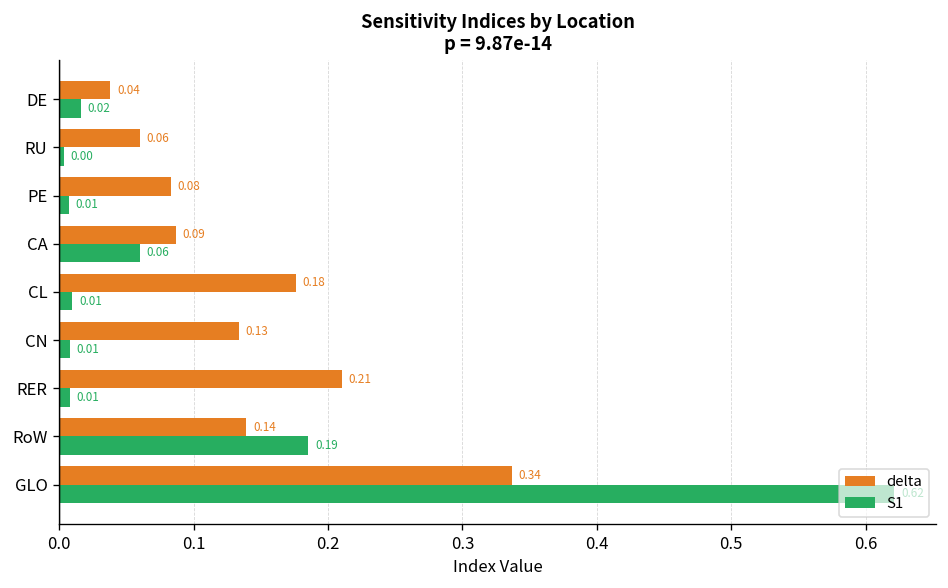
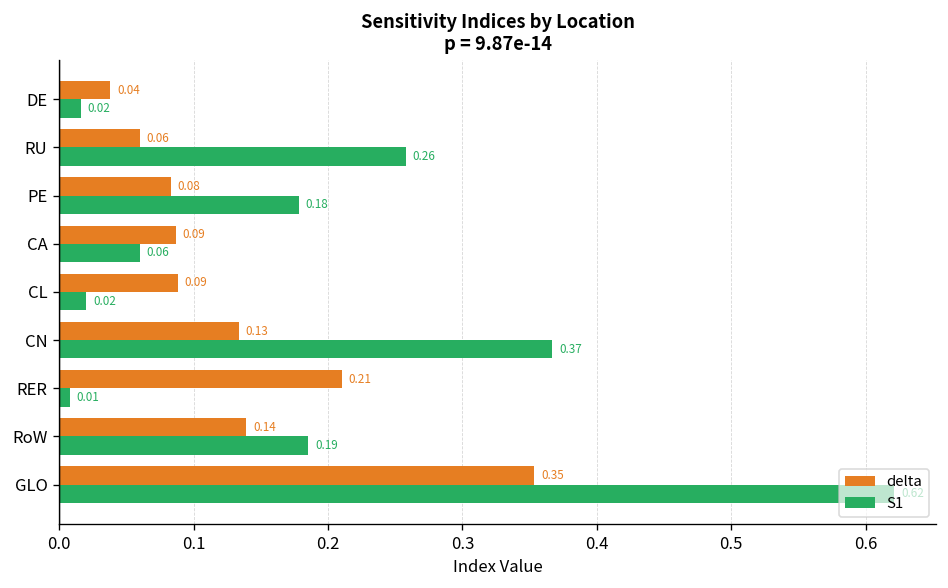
  {
    "delta": {
      "DE": 0.04,
      "RU": 0.06,
      "PE": 0.08,
      "CA": 0.09,
-     "CL": 0.18,
+     "CL": 0.09,
      "CN": 0.13,
      "RER": 0.21,
      "RoW": 0.14,
-     "GLO": 0.34
+     "GLO": 0.35
    },
    "S1": {
      "DE": 0.02,
-     "RU": 0.00,
-     "PE": 0.01,
+     "RU": 0.26,
+     "PE": 0.18,
      "CA": 0.06,
-     "CL": 0.01,
-     "CN": 0.01,
+     "CL": 0.02,
+     "CN": 0.37,
      "RER": 0.01,
      "RoW": 0.19
    }
  }
